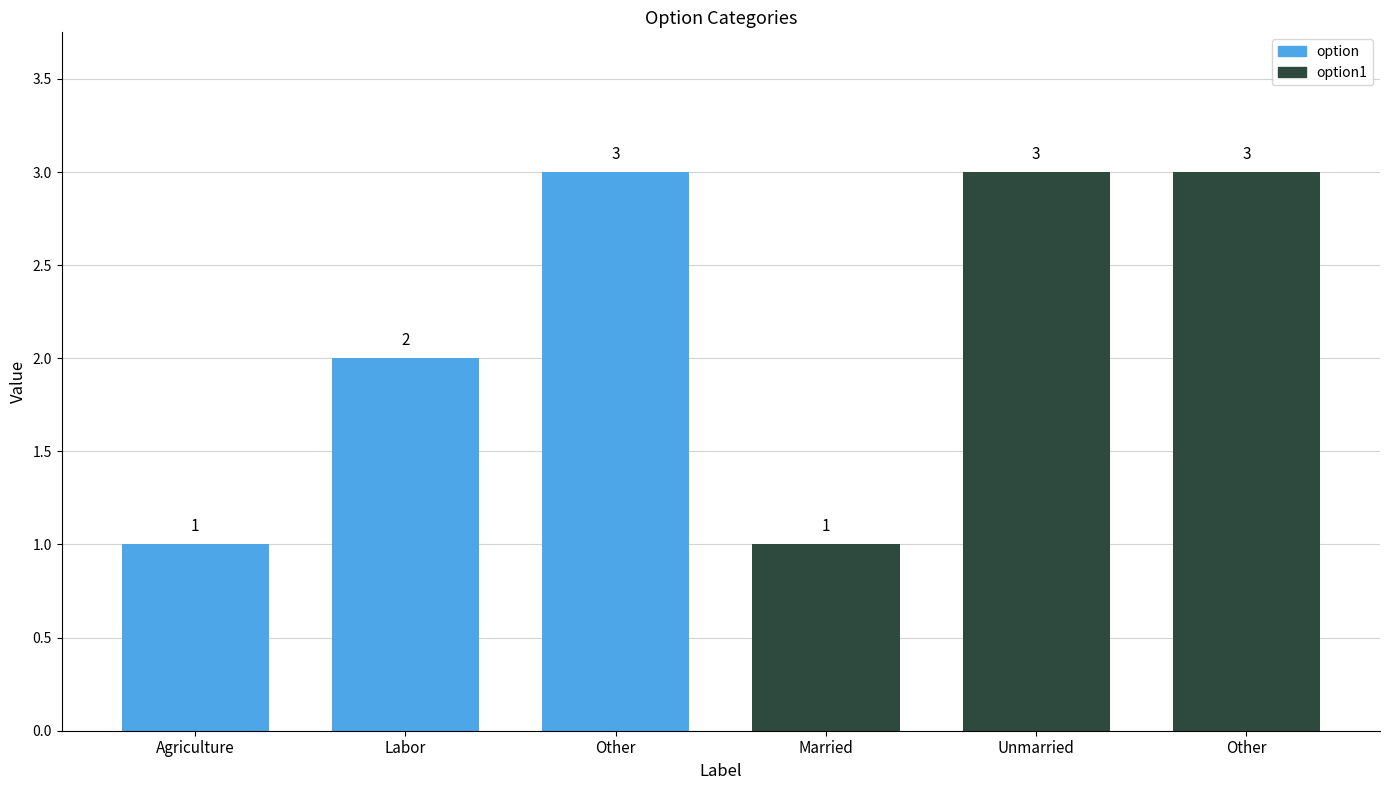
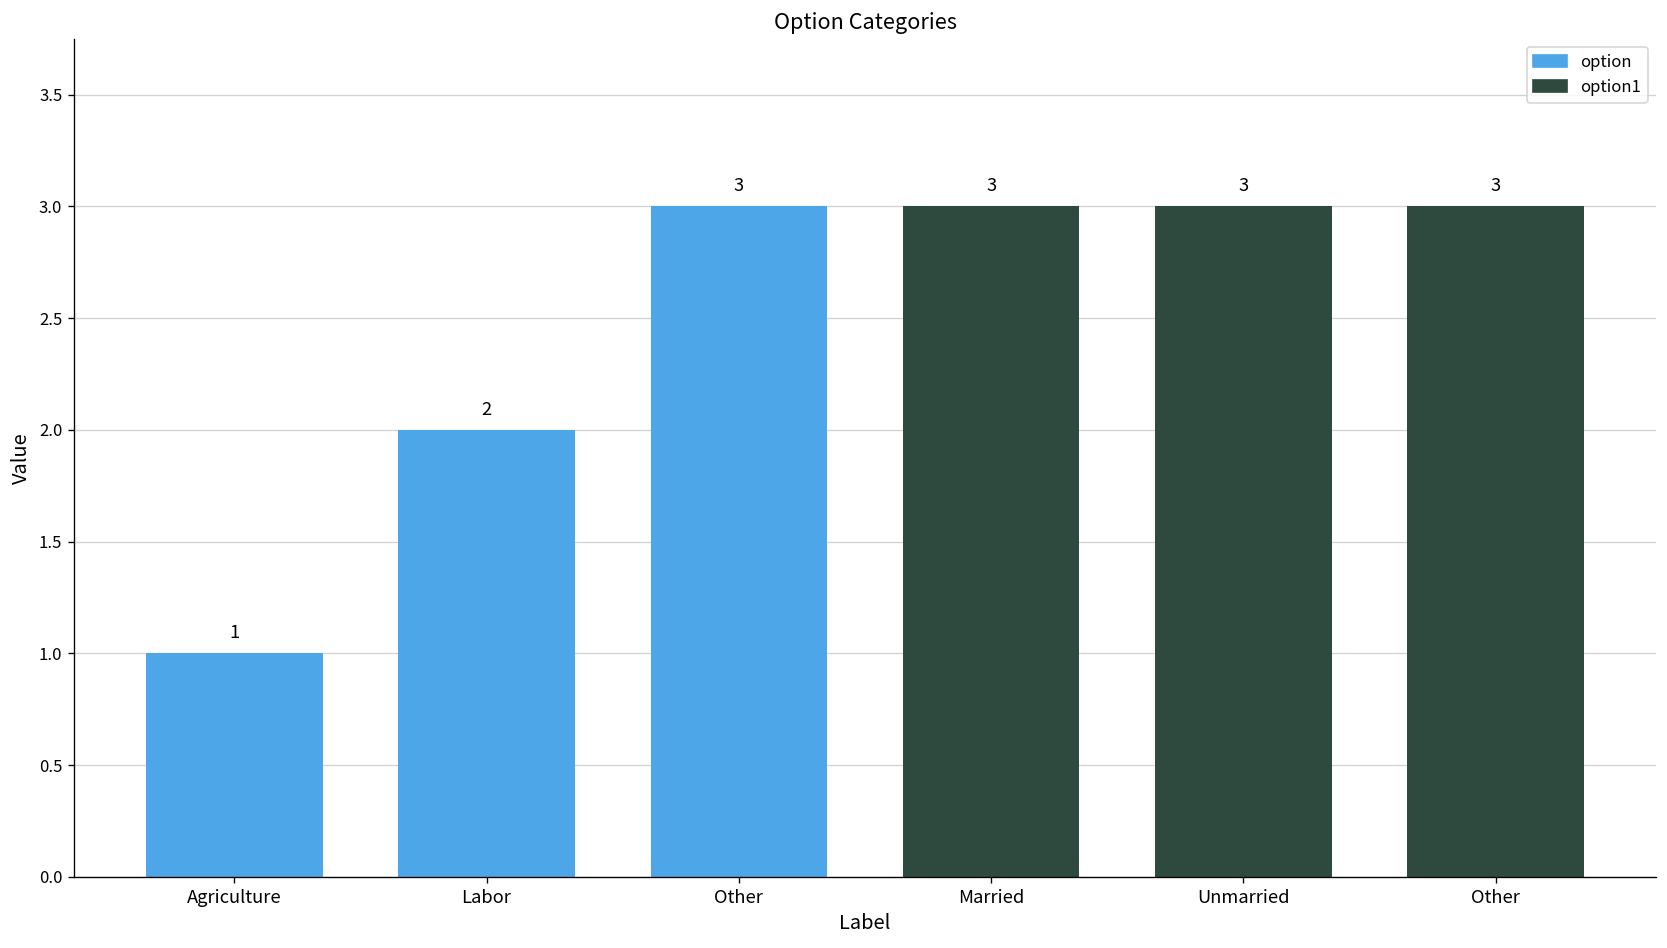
  {
    "Agriculture": 1,
    "Labor": 2,
-   "Married": 1,
+   "Married": 3,
    "Unmarried": 3
  }
